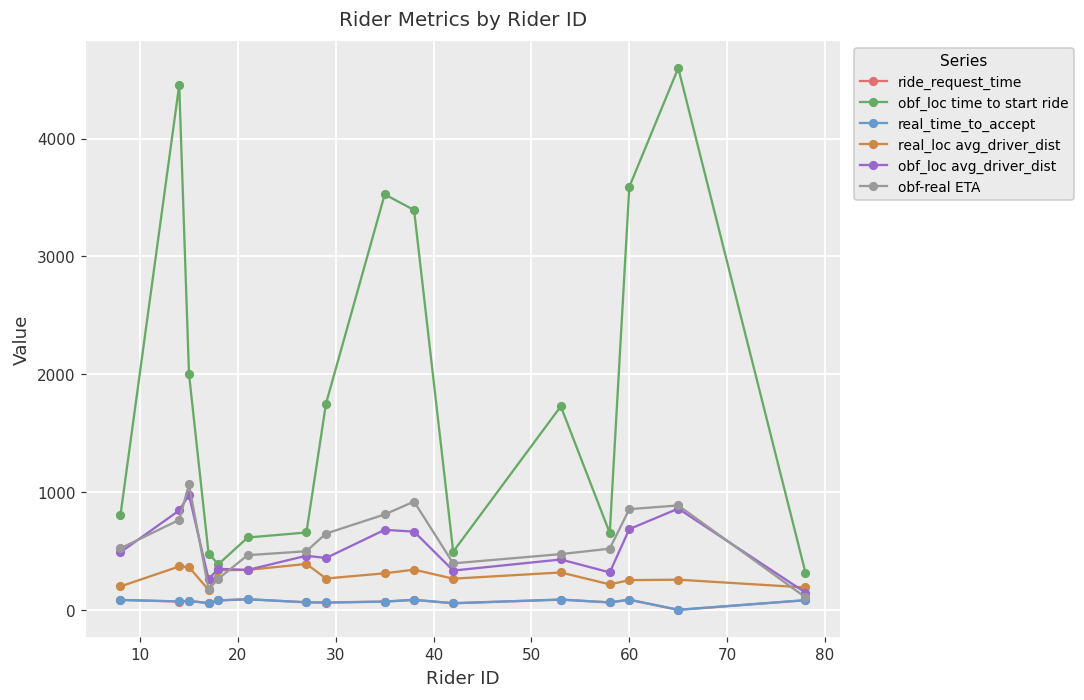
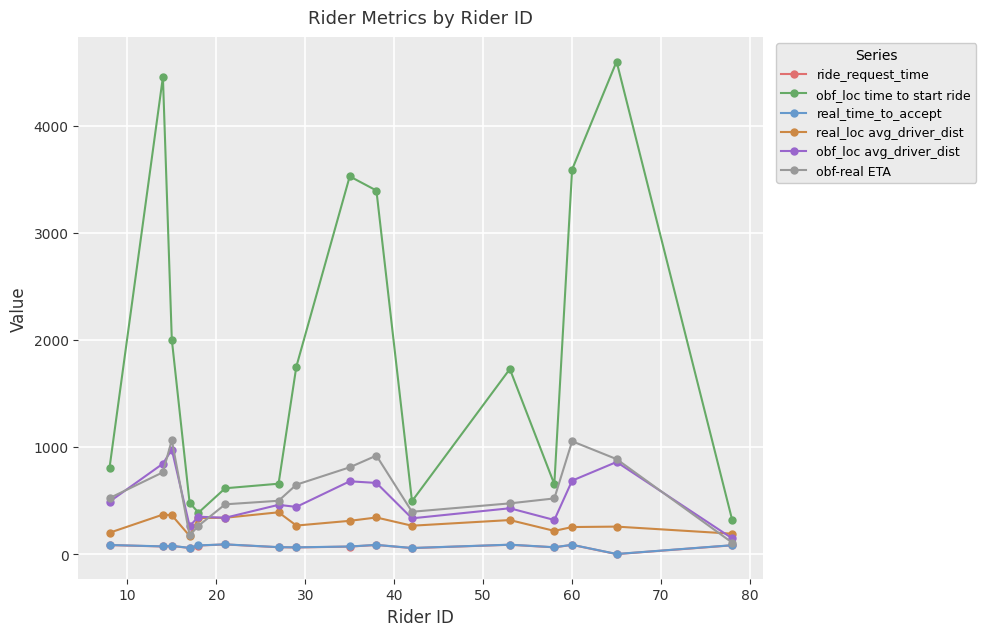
  {
    "obf_loc time to start ride": {
      "60": 3590
    },
    "obf_loc avg_driver_dist": {
      "60": 690
    },
    "obf-real ETA": {
-     "60": 860
+     "60": 1050
    }
  }
